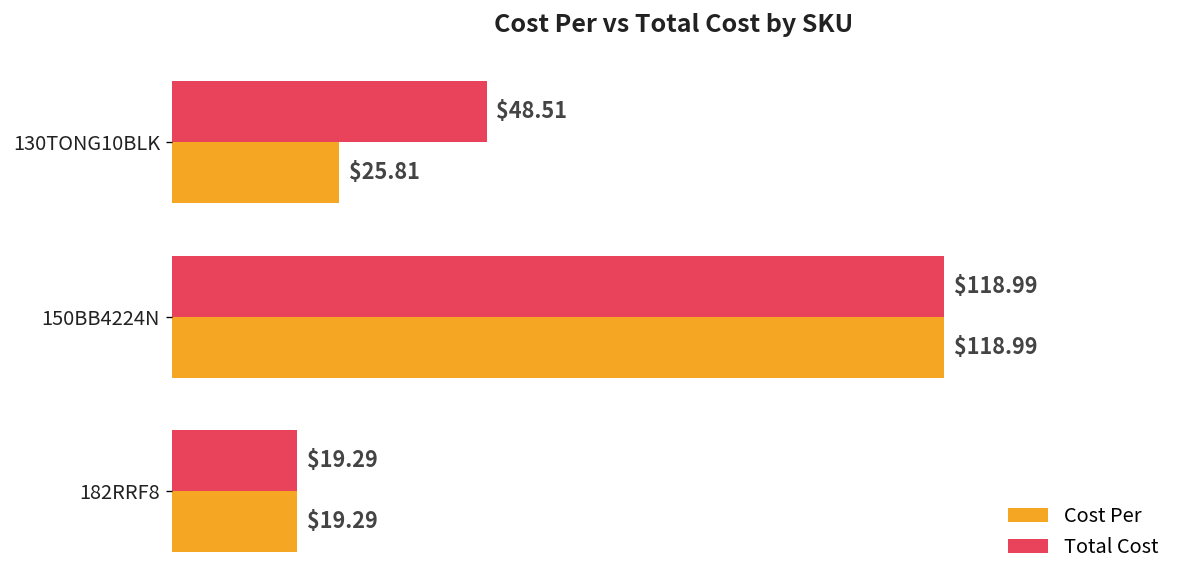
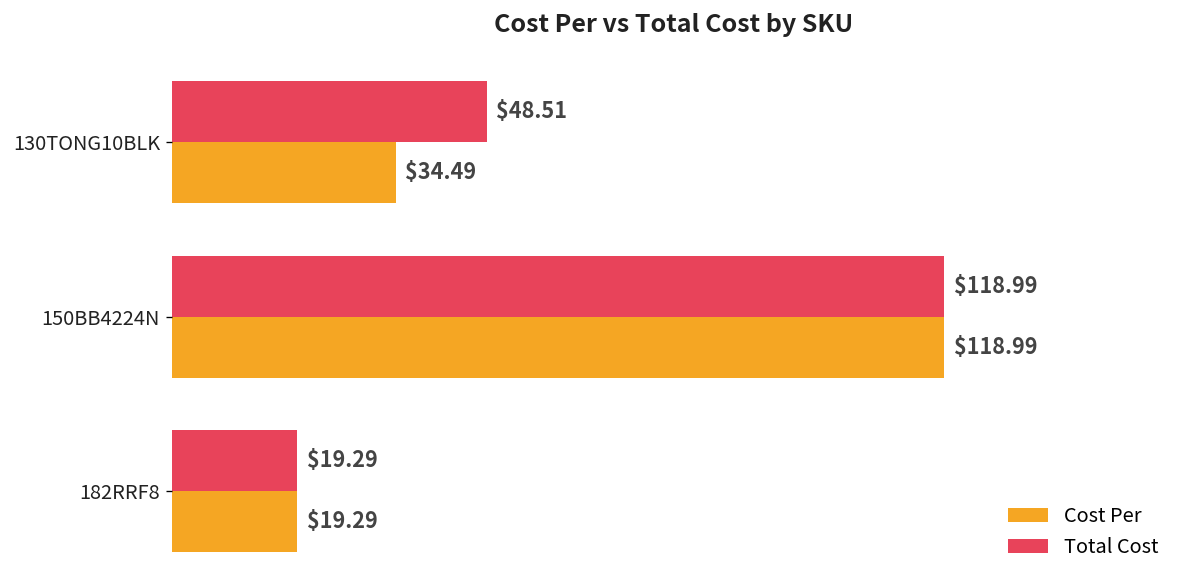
  {
    "Cost Per": {
-     "130TONG10BLK": "$25.81",
+     "130TONG10BLK": "$34.49",
      "150BB4224N": "$118.99",
      "182RRF8": "$19.29"
    },
    "Total Cost": {
      "130TONG10BLK": "$48.51",
      "150BB4224N": "$118.99",
      "182RRF8": "$19.29"
    }
  }
